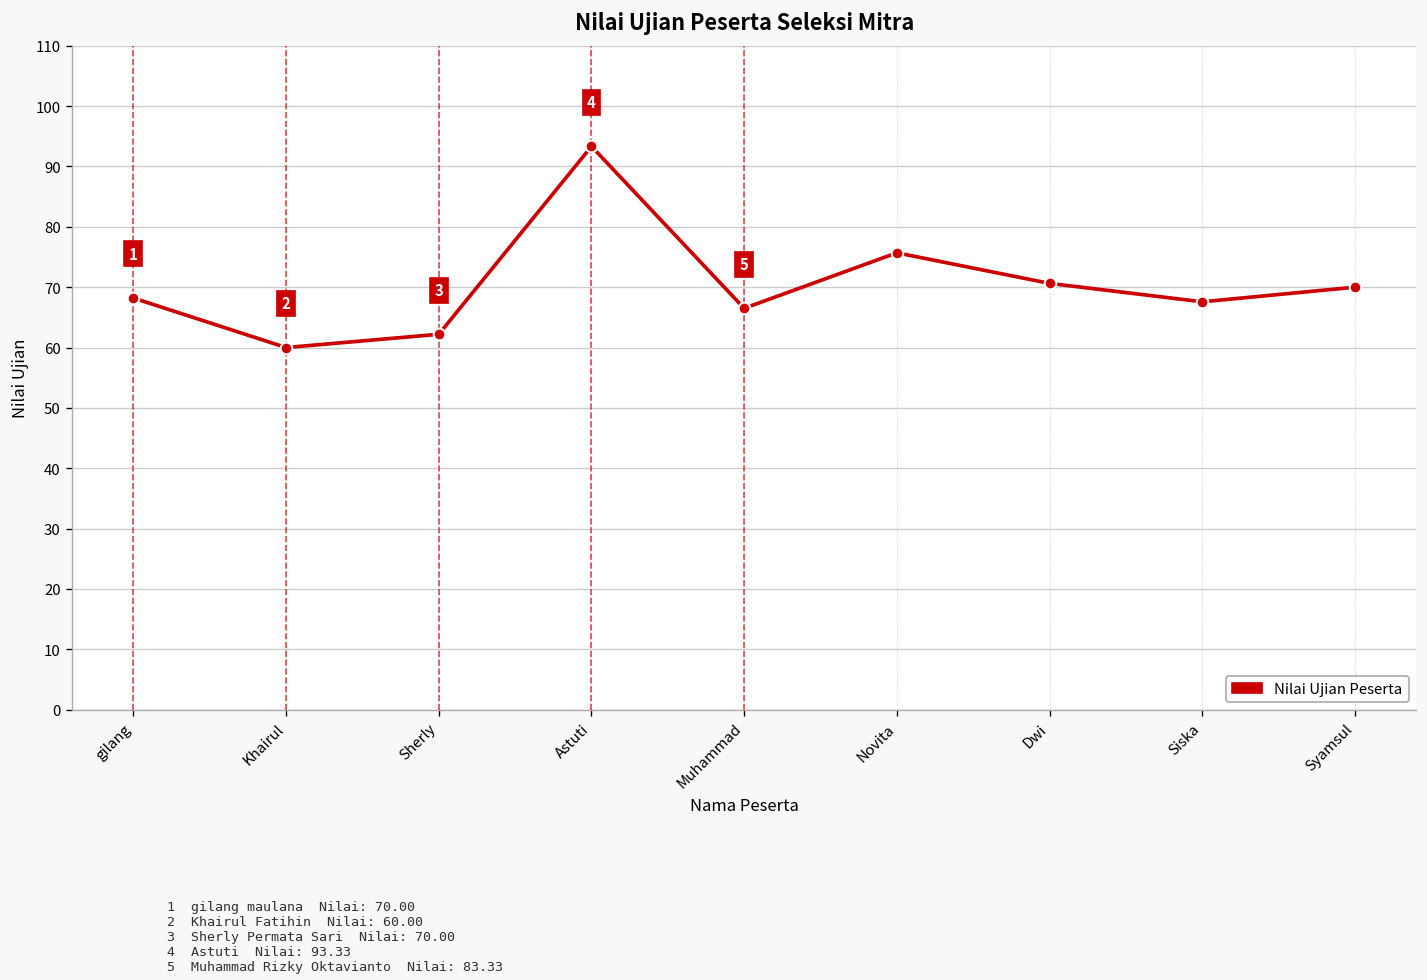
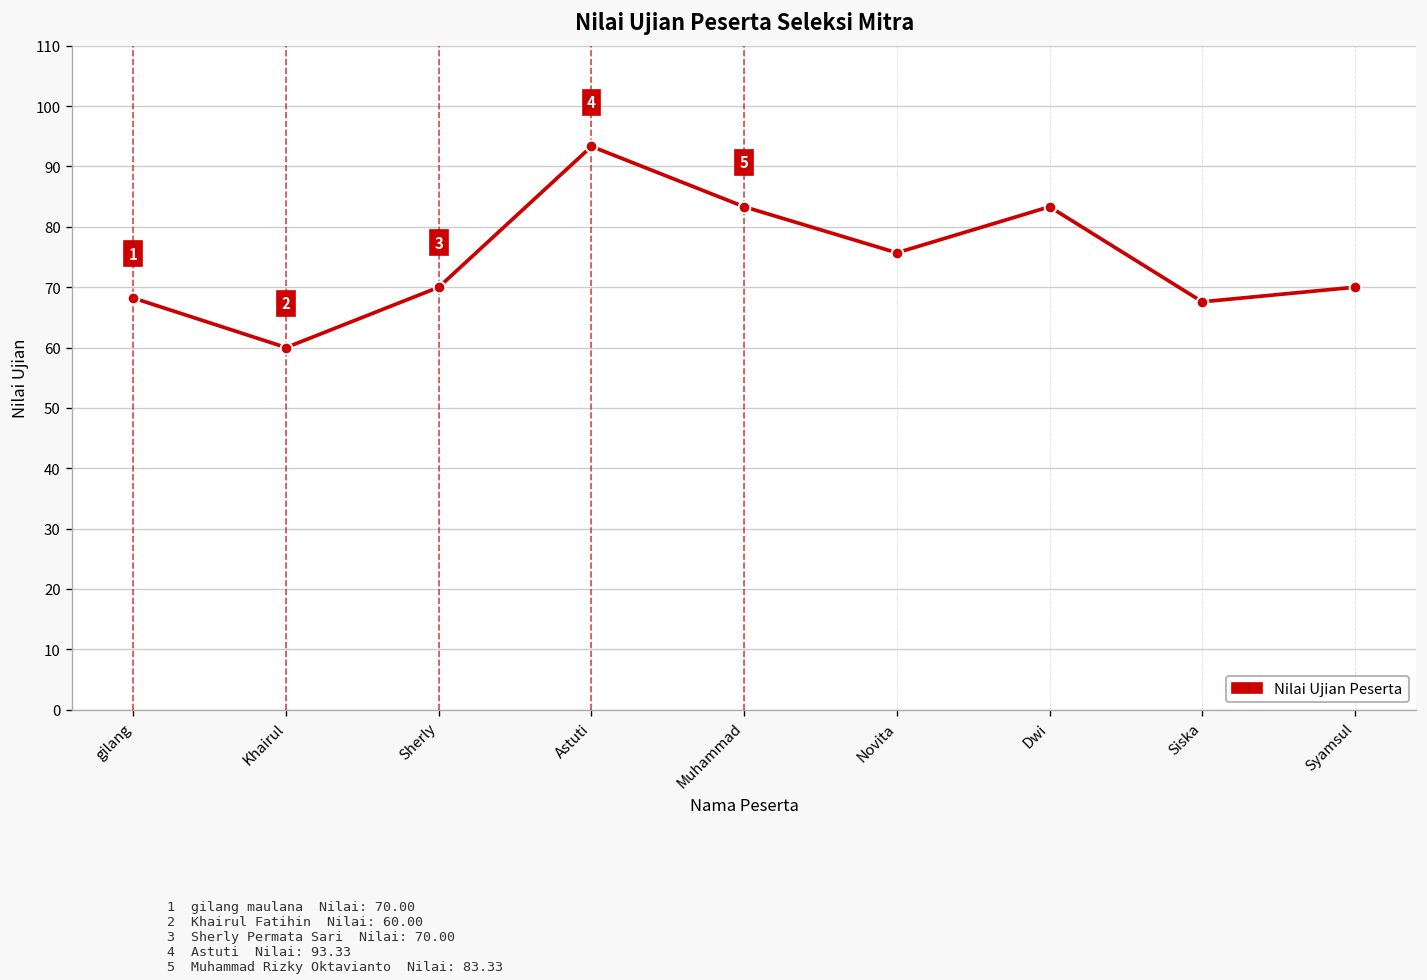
  {
    "gilang": 68,
    "Khairul": 60,
-   "Sherly": 62,
+   "Sherly": 70,
    "Astuti": 93,
-   "Muhammad": 67,
+   "Muhammad": 83,
    "Novita": 76,
-   "Dwi": 71,
+   "Dwi": 83,
    "Siska": 68,
    "Syamsul": 70
  }
